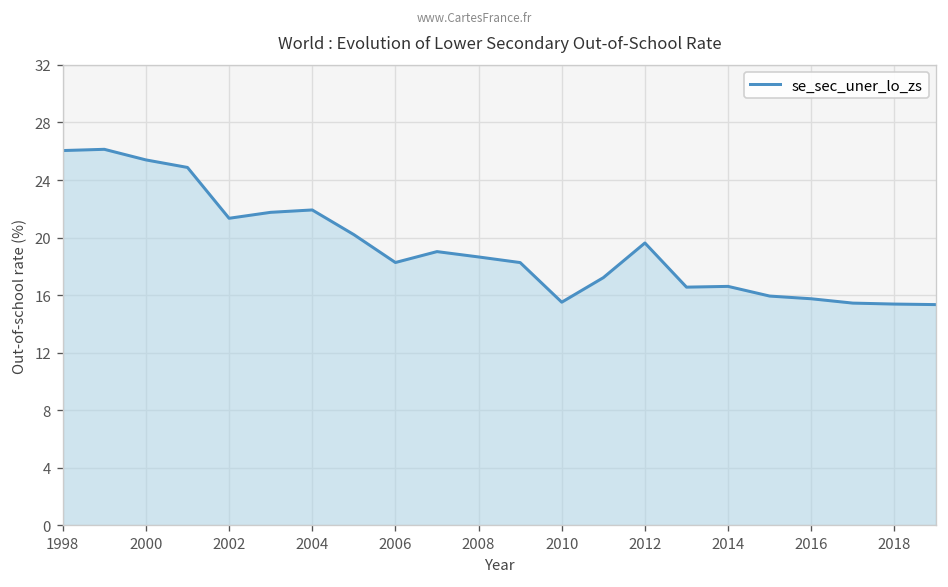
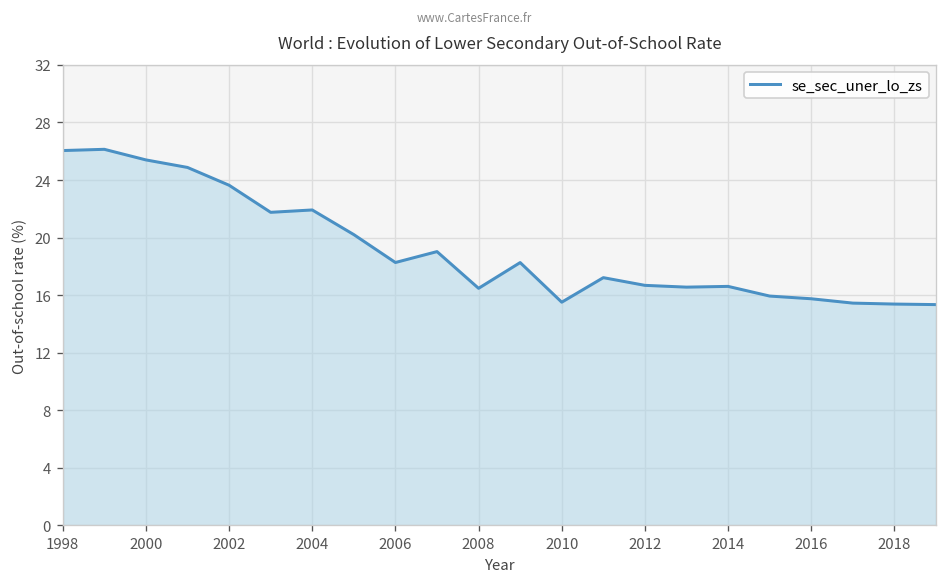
  {
    "1998": 26.0,
    "2000": 25.4,
-   "2002": 21.3,
+   "2002": 23.6,
    "2004": 21.9,
    "2006": 18.3,
-   "2008": 18.7,
+   "2008": 16.5,
    "2010": 15.5,
-   "2012": 19.6,
+   "2012": 16.7,
    "2014": 16.6,
    "2016": 15.8,
    "2018": 15.4
  }
